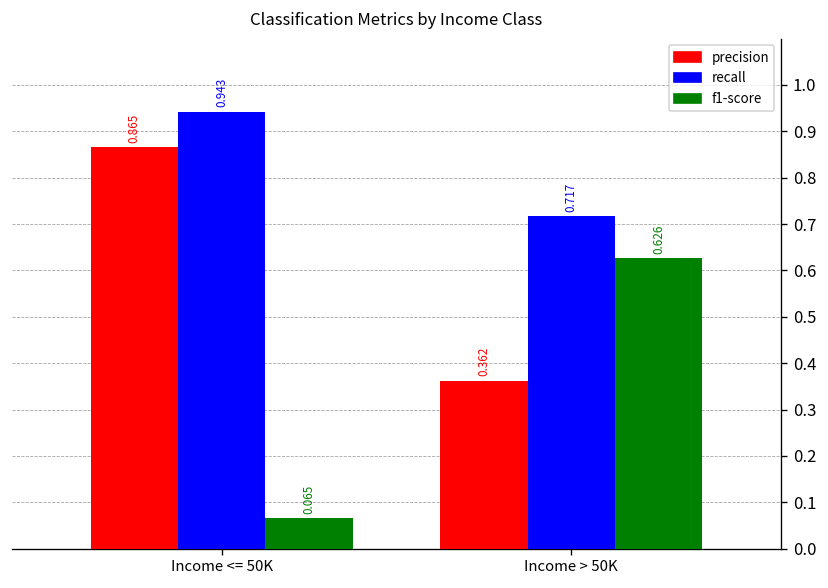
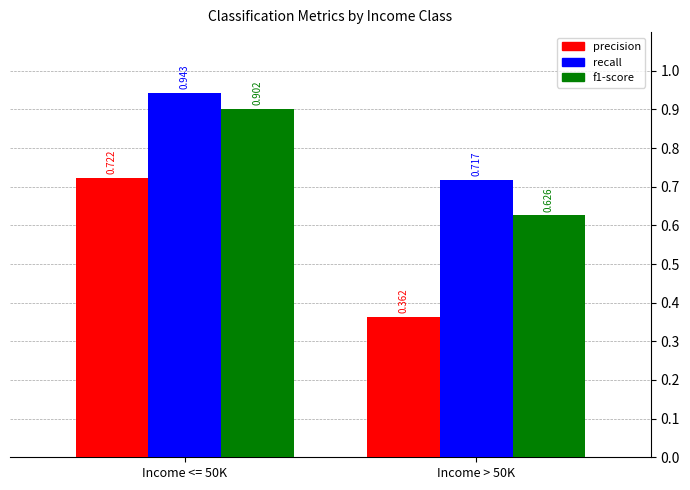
  {
    "precision": {
-     "Income <= 50K": 0.865,
+     "Income <= 50K": 0.722,
      "Income > 50K": 0.362
    },
    "recall": {
      "Income <= 50K": 0.943,
      "Income > 50K": 0.717
    },
    "f1-score": {
-     "Income <= 50K": 0.065,
+     "Income <= 50K": 0.902,
      "Income > 50K": 0.626
    }
  }
